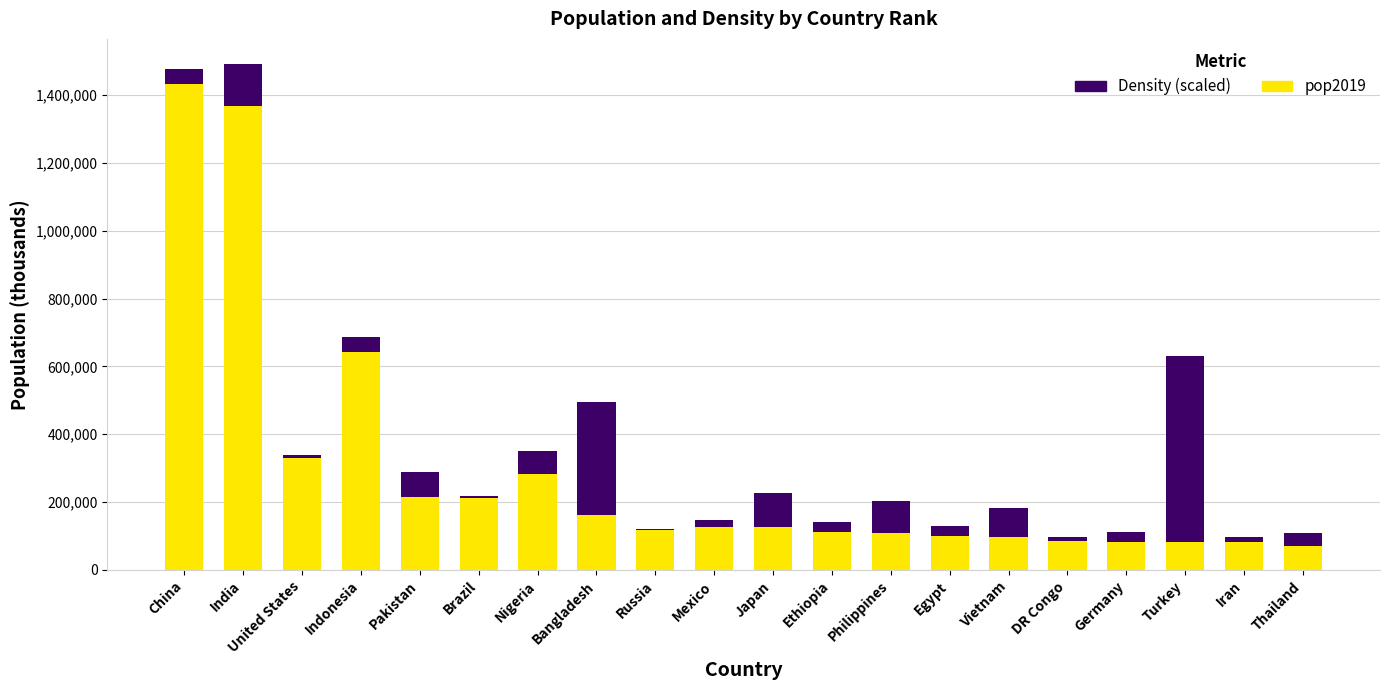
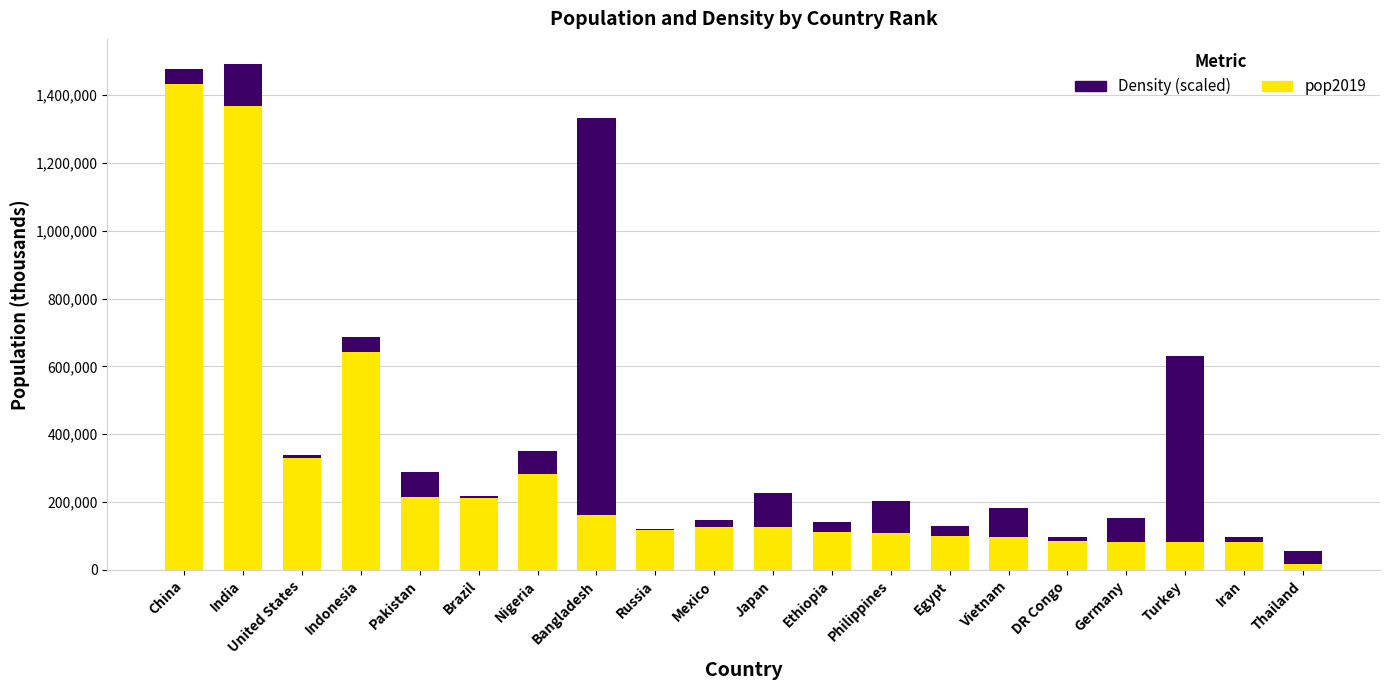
  {
    "pop2019": {
      "China": "1,430,000",
      "India": "1,370,000",
      "United States": "330,000",
      "Indonesia": "640,000",
      "Pakistan": "220,000",
      "Brazil": "210,000",
      "Nigeria": "280,000",
      "Bangladesh": "160,000",
      "Russia": "120,000",
      "Mexico": "130,000",
      "Japan": "130,000",
      "Ethiopia": "110,000",
      "Philippines": "110,000",
      "Egypt": "100,000",
      "Vietnam": "100,000",
      "DR Congo": "90,000",
      "Germany": "80,000",
      "Turkey": "80,000",
      "Iran": "80,000",
-     "Thailand": "70,000"
+     "Thailand": "20,000"
    },
    "Density (scaled)": {
      "China": "40,000",
      "India": "120,000",
      "United States": "10,000",
      "Indonesia": "40,000",
      "Pakistan": "70,000",
      "Brazil": "10,000",
      "Nigeria": "70,000",
-     "Bangladesh": "330,000",
+     "Bangladesh": "1,170,000",
      "Mexico": "20,000",
      "Japan": "100,000",
      "Ethiopia": "30,000",
      "Philippines": "90,000",
      "Egypt": "30,000",
      "Vietnam": "90,000",
      "DR Congo": "10,000",
-     "Germany": "30,000",
+     "Germany": "70,000",
      "Turkey": "550,000",
      "Iran": "20,000",
      "Thailand": "40,000"
    }
  }
